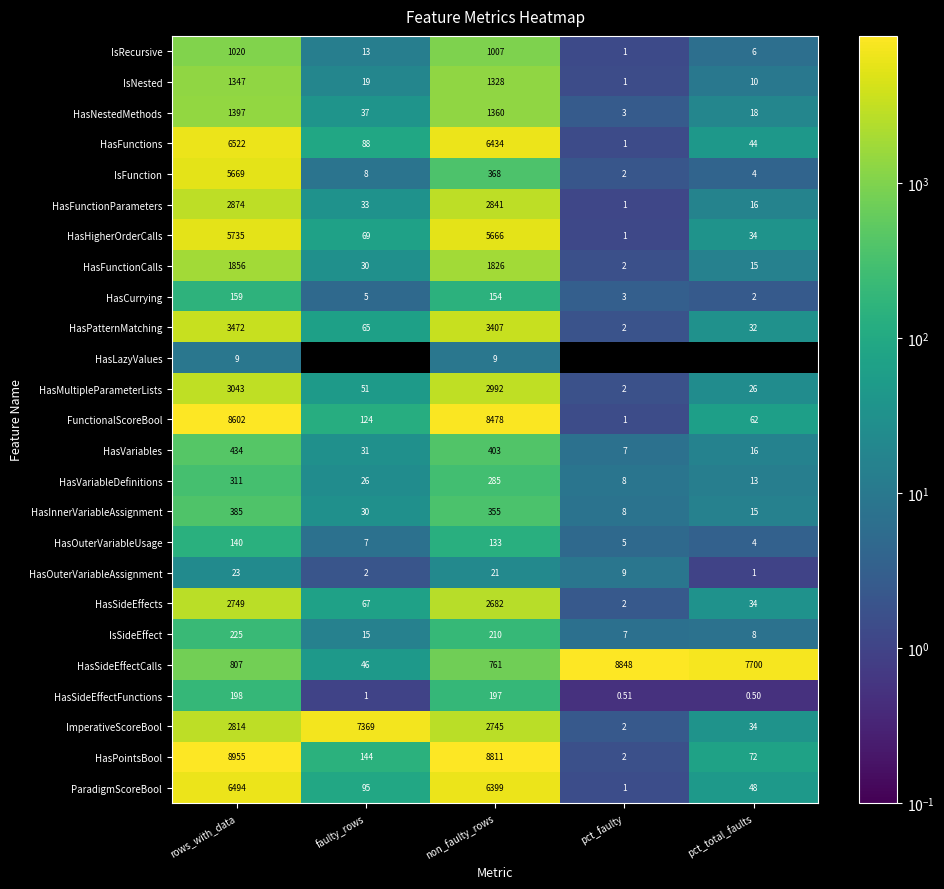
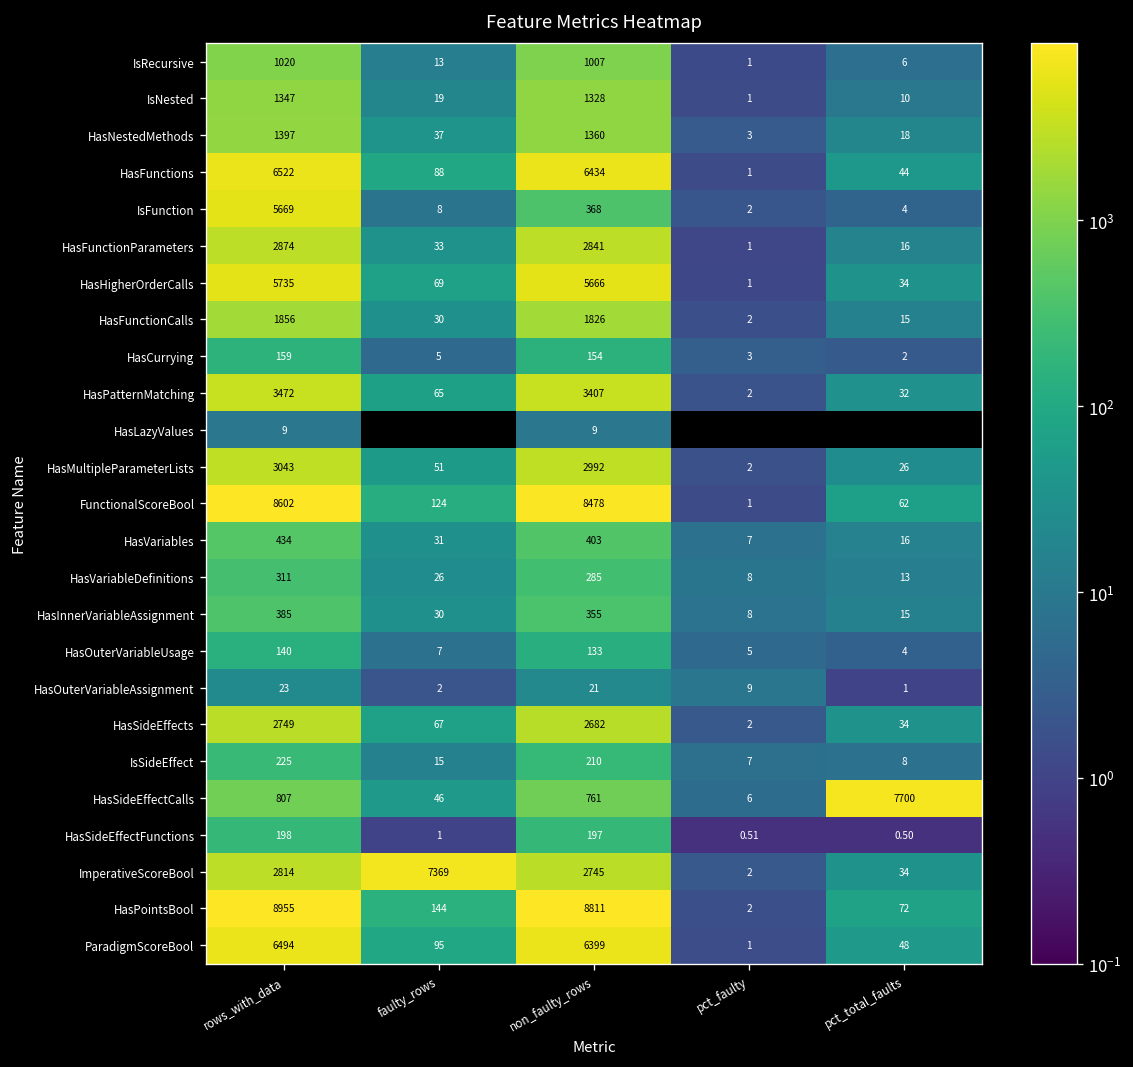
  {
    "IsRecursive": {
      "rows_with_data": 1020,
      "faulty_rows": 13,
      "non_faulty_rows": 1007,
      "pct_faulty": 1,
      "pct_total_faults": 6
    },
    "IsNested": {
      "rows_with_data": 1347,
      "faulty_rows": 19,
      "non_faulty_rows": 1328,
      "pct_faulty": 1,
      "pct_total_faults": 10
    },
    "HasNestedMethods": {
      "rows_with_data": 1397,
      "faulty_rows": 37,
      "non_faulty_rows": 1360,
      "pct_faulty": 3,
      "pct_total_faults": 18
    },
    "HasFunctions": {
      "rows_with_data": 6522,
      "faulty_rows": 88,
      "non_faulty_rows": 6434,
      "pct_faulty": 1,
      "pct_total_faults": 44
    },
    "IsFunction": {
      "rows_with_data": 5669,
      "faulty_rows": 8,
      "non_faulty_rows": 368,
      "pct_faulty": 2,
      "pct_total_faults": 4
    },
    "HasFunctionParameters": {
      "rows_with_data": 2874,
      "faulty_rows": 33,
      "non_faulty_rows": 2841,
      "pct_faulty": 1,
      "pct_total_faults": 16
    },
    "HasHigherOrderCalls": {
      "rows_with_data": 5735,
      "faulty_rows": 69,
      "non_faulty_rows": 5666,
      "pct_faulty": 1,
      "pct_total_faults": 34
    },
    "HasFunctionCalls": {
      "rows_with_data": 1856,
      "faulty_rows": 30,
      "non_faulty_rows": 1826,
      "pct_faulty": 2,
      "pct_total_faults": 15
    },
    "HasCurrying": {
      "rows_with_data": 159,
      "faulty_rows": 5,
      "non_faulty_rows": 154,
      "pct_faulty": 3,
      "pct_total_faults": 2
    },
    "HasPatternMatching": {
      "rows_with_data": 3472,
      "faulty_rows": 65,
      "non_faulty_rows": 3407,
      "pct_faulty": 2,
      "pct_total_faults": 32
    },
    "HasLazyValues": {
      "rows_with_data": 9,
      "non_faulty_rows": 9
    },
    "HasMultipleParameterLists": {
      "rows_with_data": 3043,
      "faulty_rows": 51,
      "non_faulty_rows": 2992,
      "pct_faulty": 2,
      "pct_total_faults": 26
    },
    "FunctionalScoreBool": {
      "rows_with_data": 8602,
      "faulty_rows": 124,
      "non_faulty_rows": 8478,
      "pct_faulty": 1,
      "pct_total_faults": 62
    },
    "HasVariables": {
      "rows_with_data": 434,
      "faulty_rows": 31,
      "non_faulty_rows": 403,
      "pct_faulty": 7,
      "pct_total_faults": 16
    },
    "HasVariableDefinitions": {
      "rows_with_data": 311,
      "faulty_rows": 26,
      "non_faulty_rows": 285,
      "pct_faulty": 8,
      "pct_total_faults": 13
    },
    "HasInnerVariableAssignment": {
      "rows_with_data": 385,
      "faulty_rows": 30,
      "non_faulty_rows": 355,
      "pct_faulty": 8,
      "pct_total_faults": 15
    },
    "HasOuterVariableUsage": {
      "rows_with_data": 140,
      "faulty_rows": 7,
      "non_faulty_rows": 133,
      "pct_faulty": 5,
      "pct_total_faults": 4
    },
    "HasOuterVariableAssignment": {
      "rows_with_data": 23,
      "faulty_rows": 2,
      "non_faulty_rows": 21,
      "pct_faulty": 9,
      "pct_total_faults": 1
    },
    "HasSideEffects": {
      "rows_with_data": 2749,
      "faulty_rows": 67,
      "non_faulty_rows": 2682,
      "pct_faulty": 2,
      "pct_total_faults": 34
    },
    "IsSideEffect": {
      "rows_with_data": 225,
      "faulty_rows": 15,
      "non_faulty_rows": 210,
      "pct_faulty": 7,
      "pct_total_faults": 8
    },
    "HasSideEffectCalls": {
      "rows_with_data": 807,
      "faulty_rows": 46,
      "non_faulty_rows": 761,
-     "pct_faulty": 8848,
+     "pct_faulty": 6,
      "pct_total_faults": 7700
    },
    "HasSideEffectFunctions": {
      "rows_with_data": 198,
      "faulty_rows": 1,
      "non_faulty_rows": 197,
      "pct_faulty": 0.51,
      "pct_total_faults": 0.50
    },
    "ImperativeScoreBool": {
      "rows_with_data": 2814,
      "faulty_rows": 7369,
      "non_faulty_rows": 2745,
      "pct_faulty": 2,
      "pct_total_faults": 34
    },
    "HasPointsBool": {
      "rows_with_data": 8955,
      "faulty_rows": 144,
      "non_faulty_rows": 8811,
      "pct_faulty": 2,
      "pct_total_faults": 72
    },
    "ParadigmScoreBool": {
      "rows_with_data": 6494,
      "faulty_rows": 95,
      "non_faulty_rows": 6399,
      "pct_faulty": 1,
      "pct_total_faults": 48
    }
  }
